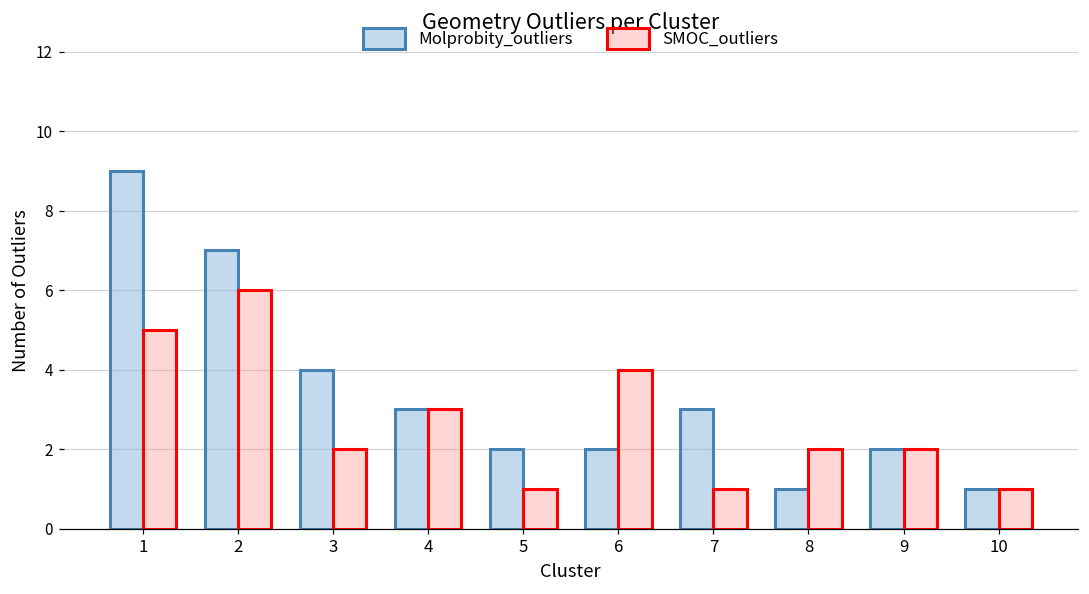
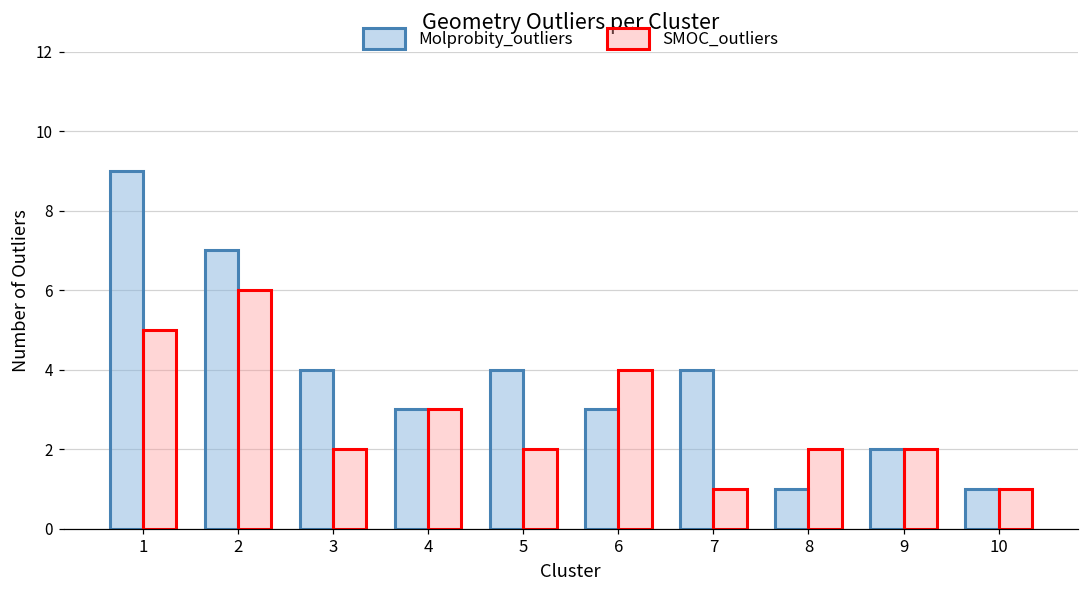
  {
    "Molprobity_outliers": {
      "1": 9,
      "2": 7,
      "3": 4,
      "4": 3,
-     "5": 2,
-     "6": 2,
-     "7": 3,
+     "5": 4,
+     "6": 3,
+     "7": 4,
      "8": 1,
      "9": 2,
      "10": 1
    },
    "SMOC_outliers": {
      "1": 5,
      "2": 6,
      "3": 2,
      "4": 3,
-     "5": 1,
+     "5": 2,
      "6": 4,
      "7": 1,
      "8": 2,
      "9": 2,
      "10": 1
    }
  }
